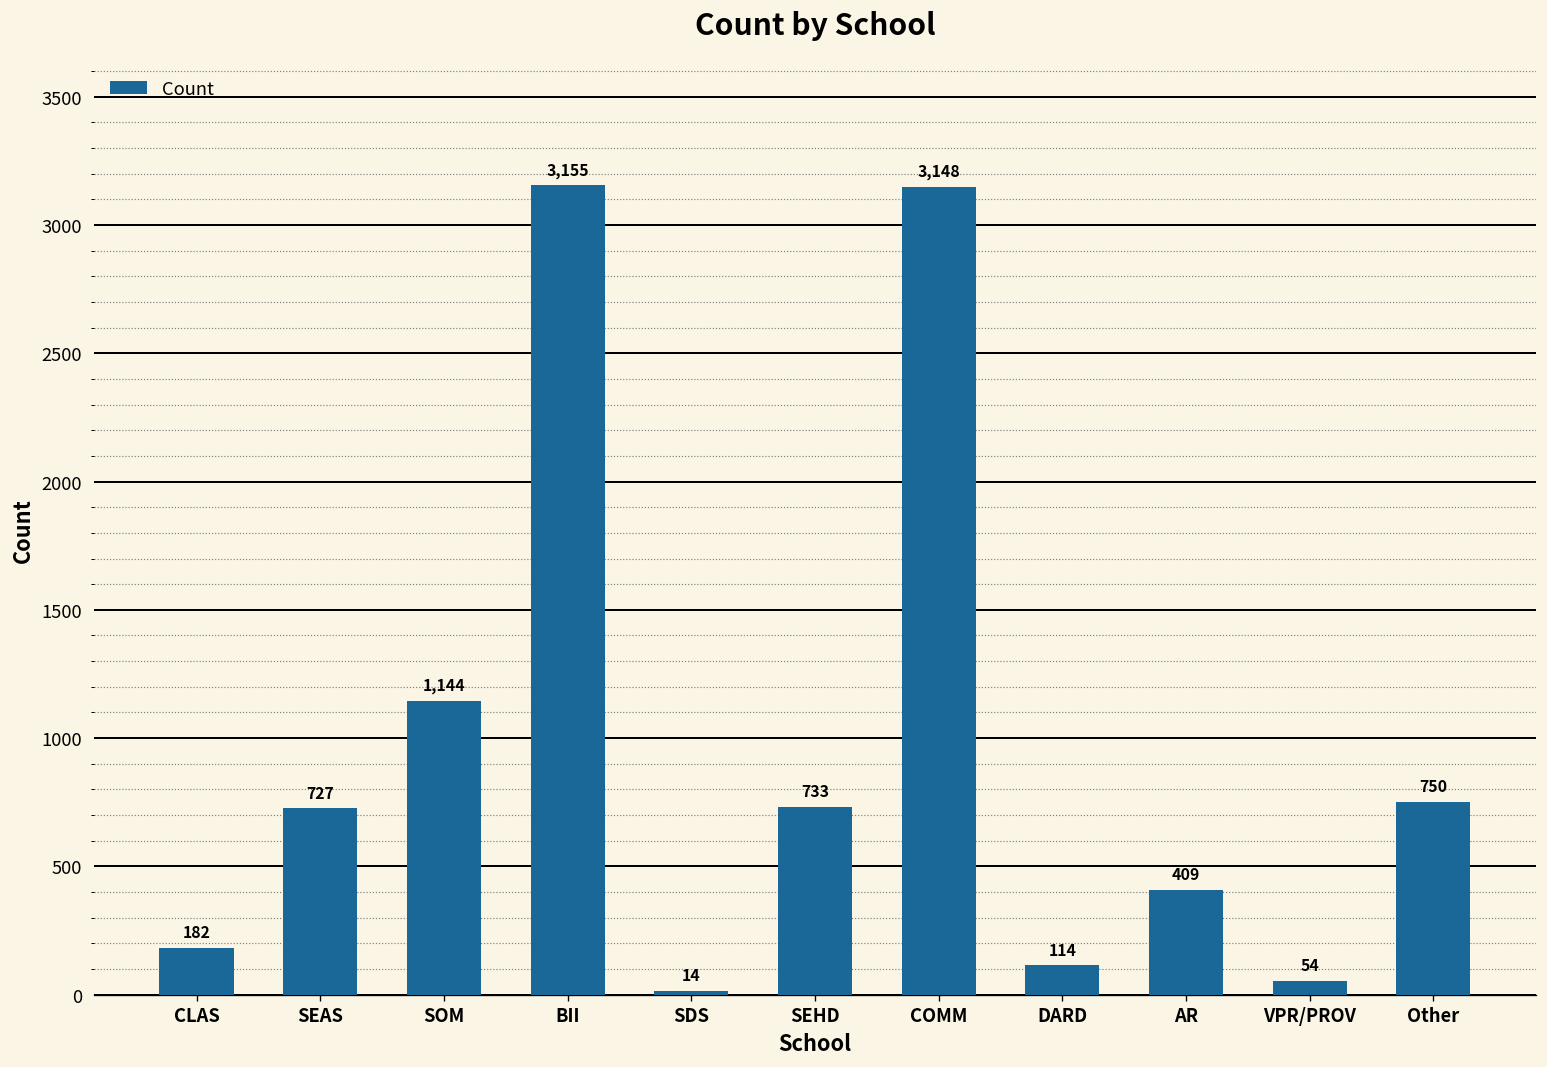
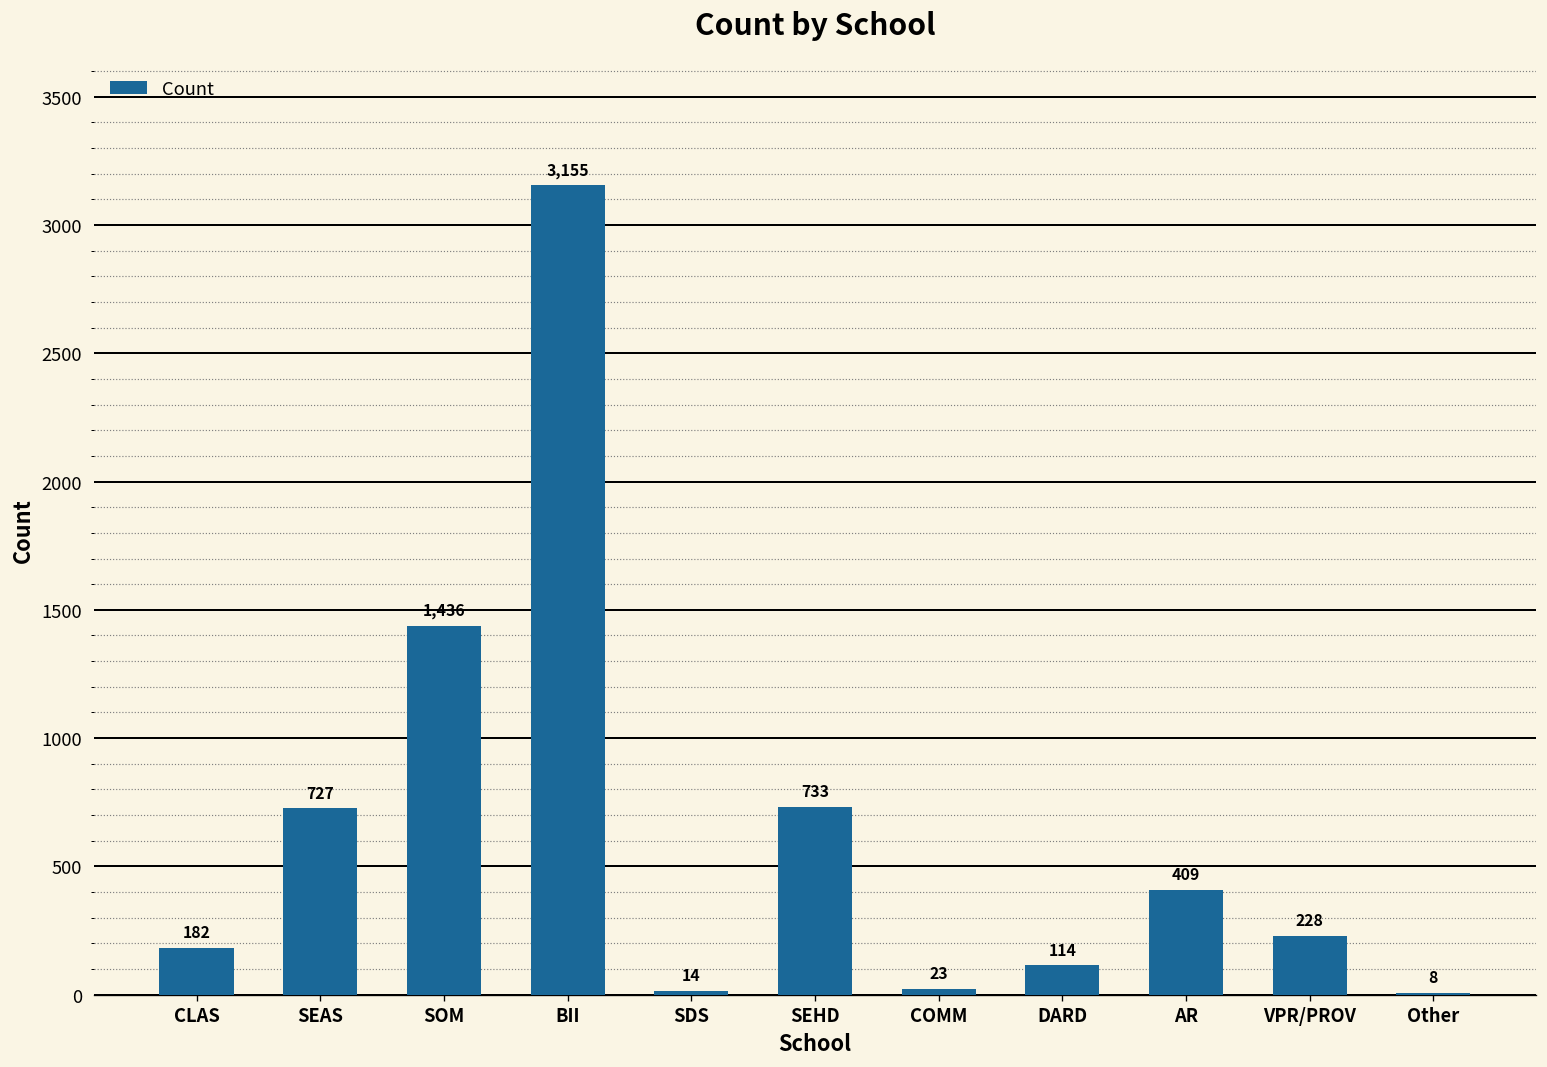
  {
    "CLAS": "182",
    "SEAS": "727",
-   "SOM": "1,144",
+   "SOM": "1,436",
    "BII": "3,155",
    "SDS": "14",
    "SEHD": "733",
-   "COMM": "3,148",
+   "COMM": "23",
    "DARD": "114",
    "AR": "409",
-   "VPR/PROV": "54",
-   "Other": "750"
+   "VPR/PROV": "228",
+   "Other": "8"
  }
